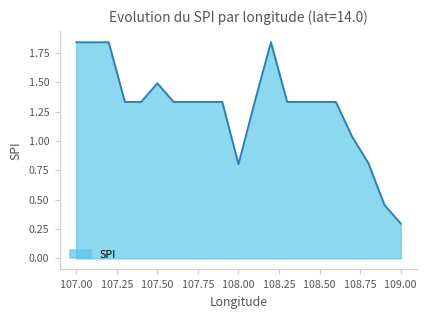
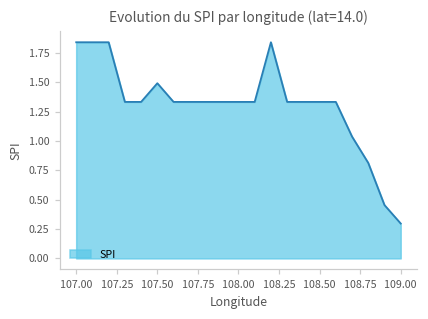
  {
    "107.00": 1.84,
    "107.50": 1.49,
-   "108.00": 0.80,
+   "108.00": 1.33,
    "108.50": 1.33,
    "109.00": 0.30
  }
